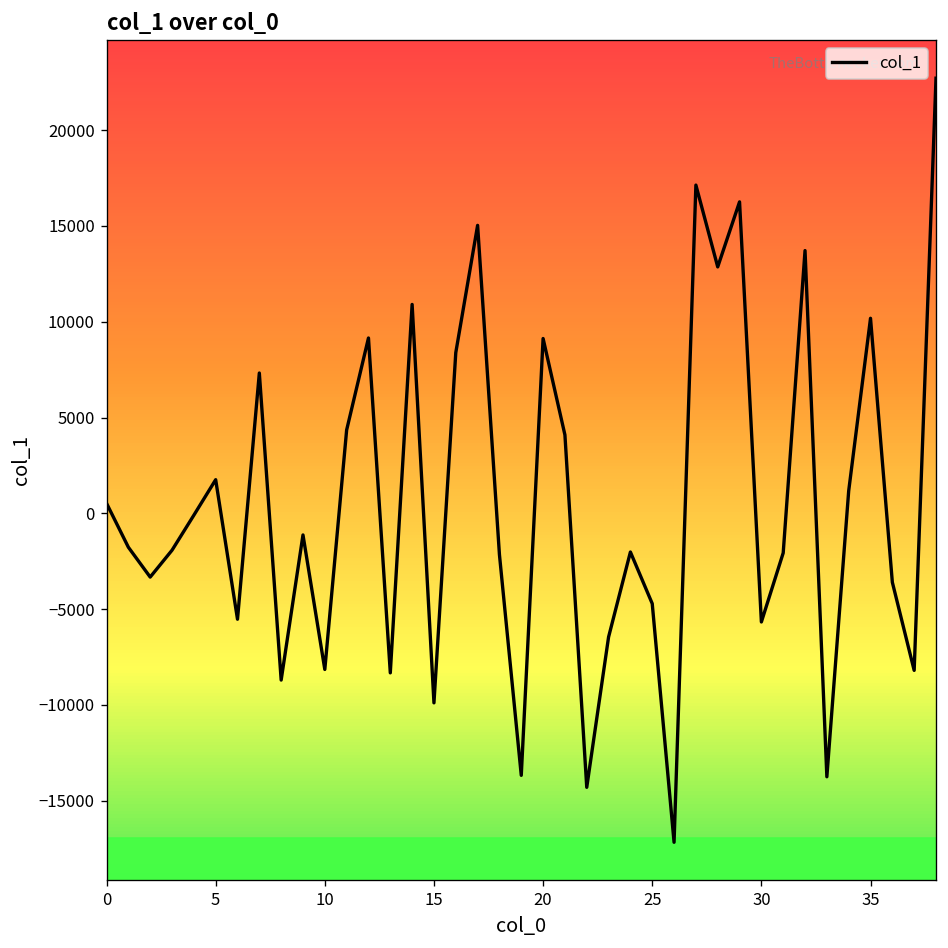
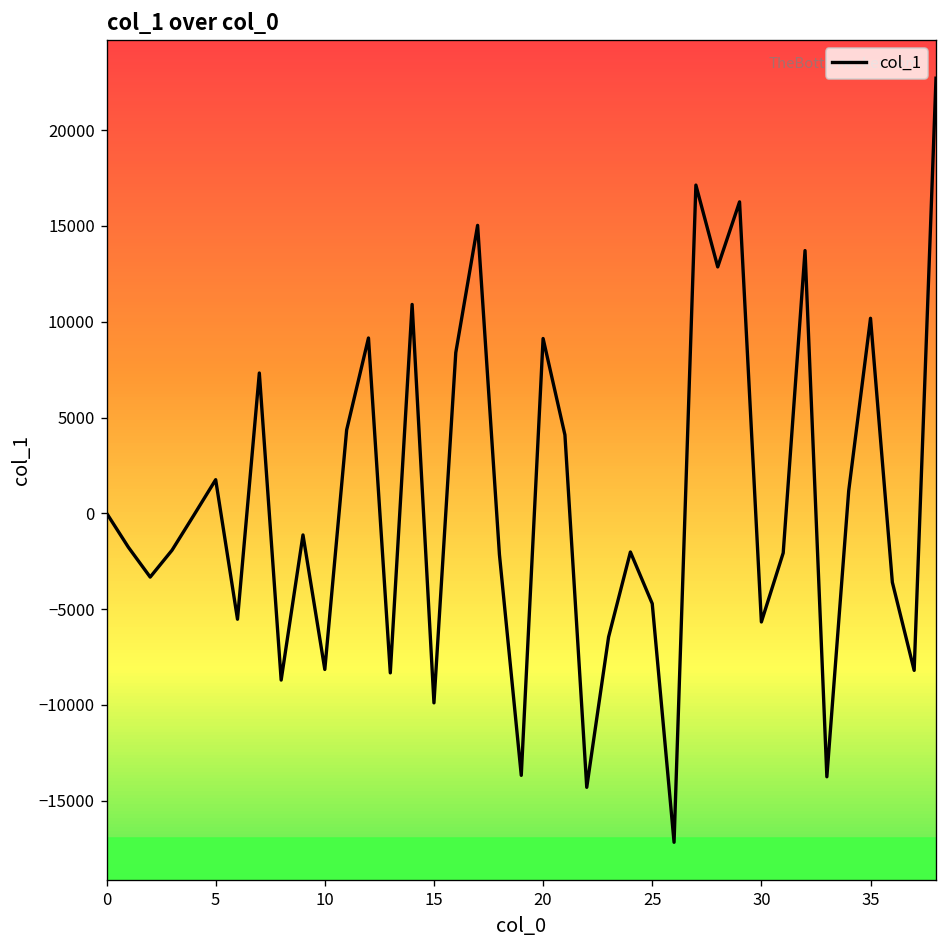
  {
-   "0": 500,
+   "0": 0,
    "5": 1800,
    "10": -8100,
    "15": -9900,
    "20": 9100,
    "25": -4700,
    "30": -5700,
    "35": 10200
  }
